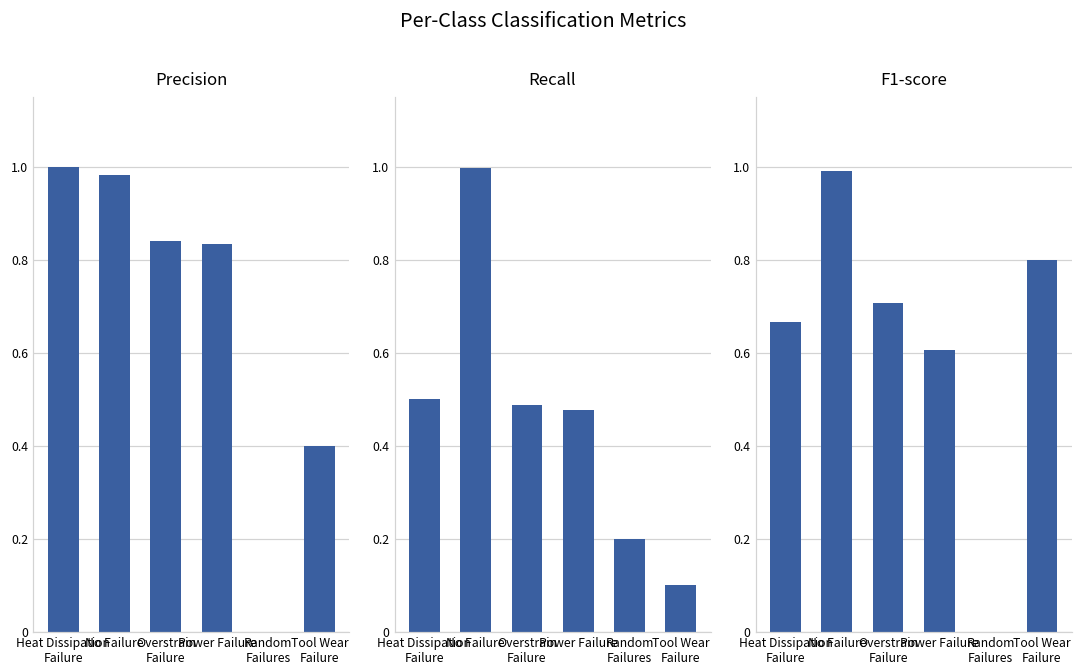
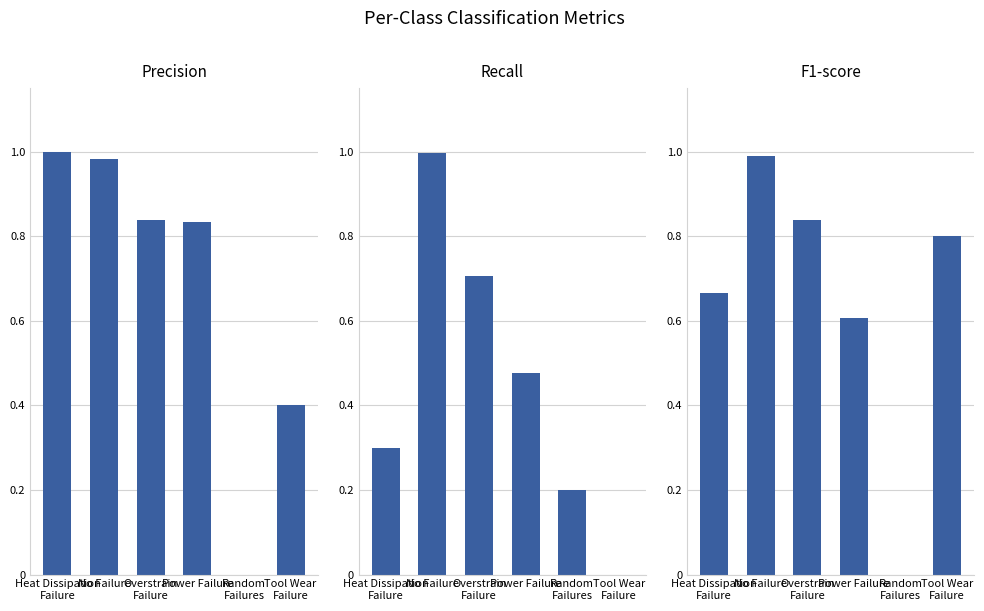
  {
    "Precision": {
      "Heat Dissipation Failure": 1.00,
      "Overstrain Failure": 0.84,
      "Random Failures": 0.00,
      "Tool Wear Failure": 0.40
    },
    "Recall": {
-     "Heat Dissipation Failure": 0.5,
-     "Overstrain Failure": 0.49,
+     "Heat Dissipation Failure": 0.3,
+     "Overstrain Failure": 0.71,
      "Random Failures": 0.20,
-     "Tool Wear Failure": 0.1
+     "Tool Wear Failure": 0.0
    },
    "F1-score": {
      "Heat Dissipation Failure": 0.67,
-     "Overstrain Failure": 0.71,
+     "Overstrain Failure": 0.84,
      "Random Failures": 0.00,
      "Tool Wear Failure": 0.80
    }
  }
